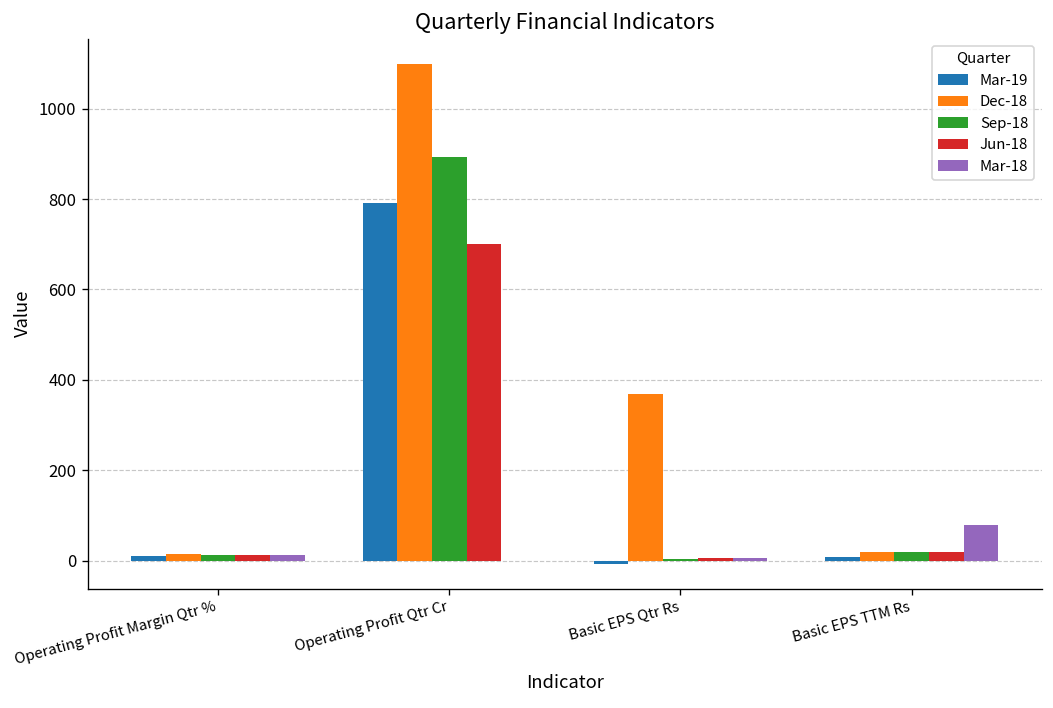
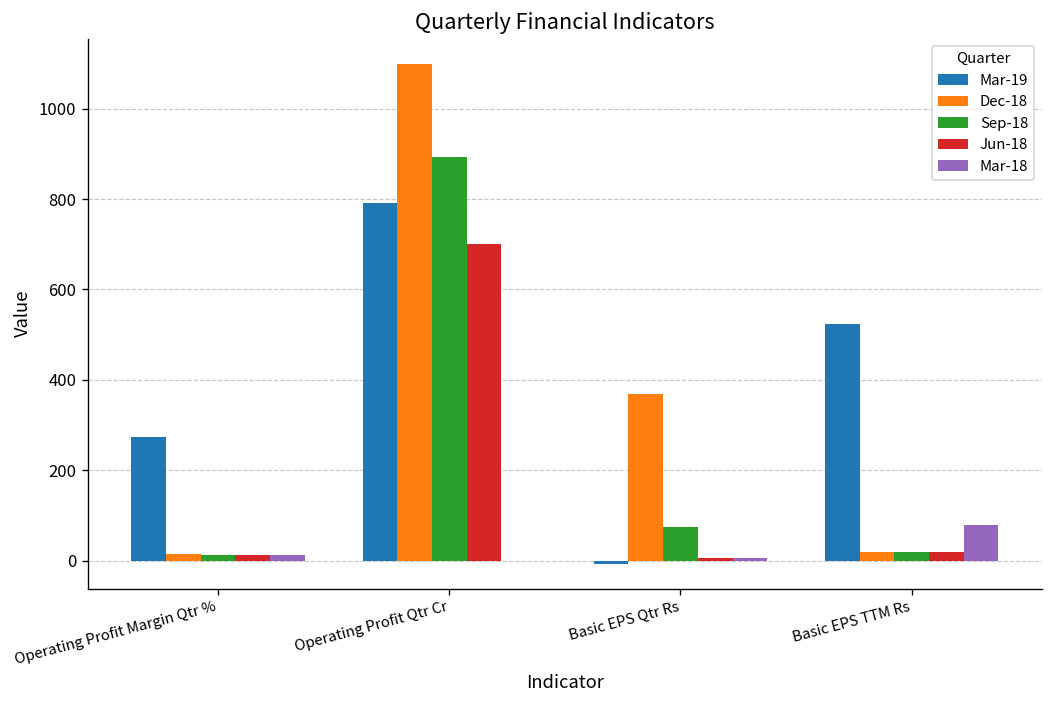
  {
    "Mar-19": {
-     "Operating Profit Margin Qtr %": 10,
+     "Operating Profit Margin Qtr %": 270,
      "Operating Profit Qtr Cr": 790,
-     "Basic EPS TTM Rs": 10
+     "Basic EPS TTM Rs": 520
    },
    "Dec-18": {
      "Operating Profit Margin Qtr %": 10,
      "Operating Profit Qtr Cr": 1100,
      "Basic EPS Qtr Rs": 370,
      "Basic EPS TTM Rs": 20
    },
    "Sep-18": {
      "Operating Profit Margin Qtr %": 10,
      "Operating Profit Qtr Cr": 890,
-     "Basic EPS Qtr Rs": 0,
+     "Basic EPS Qtr Rs": 70,
      "Basic EPS TTM Rs": 20
    },
    "Jun-18": {
      "Operating Profit Margin Qtr %": 10,
      "Operating Profit Qtr Cr": 700,
      "Basic EPS TTM Rs": 20
    },
    "Mar-18": {
      "Operating Profit Margin Qtr %": 10,
      "Operating Profit Qtr Cr": 0,
      "Basic EPS TTM Rs": 80
    }
  }
